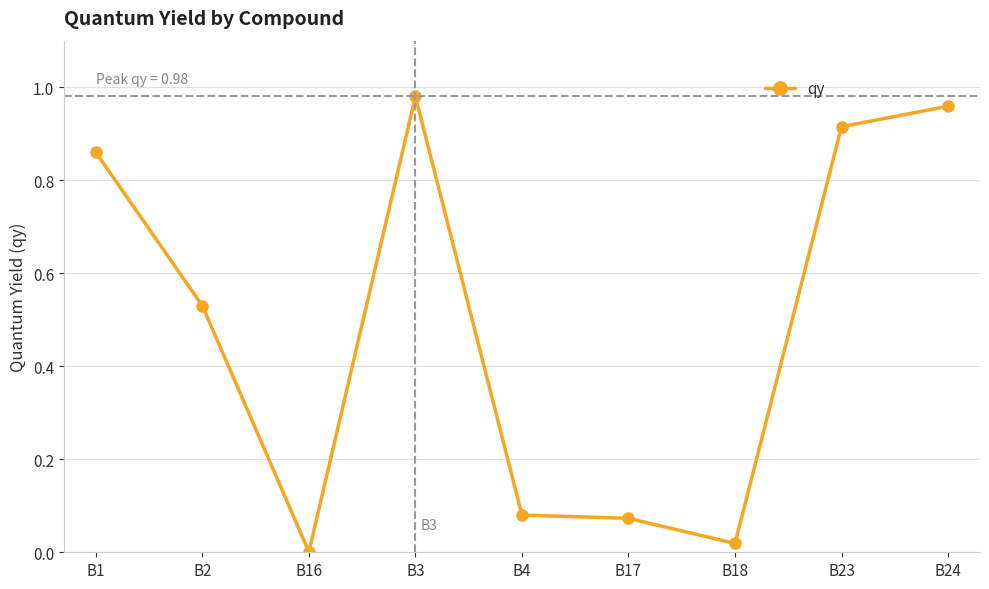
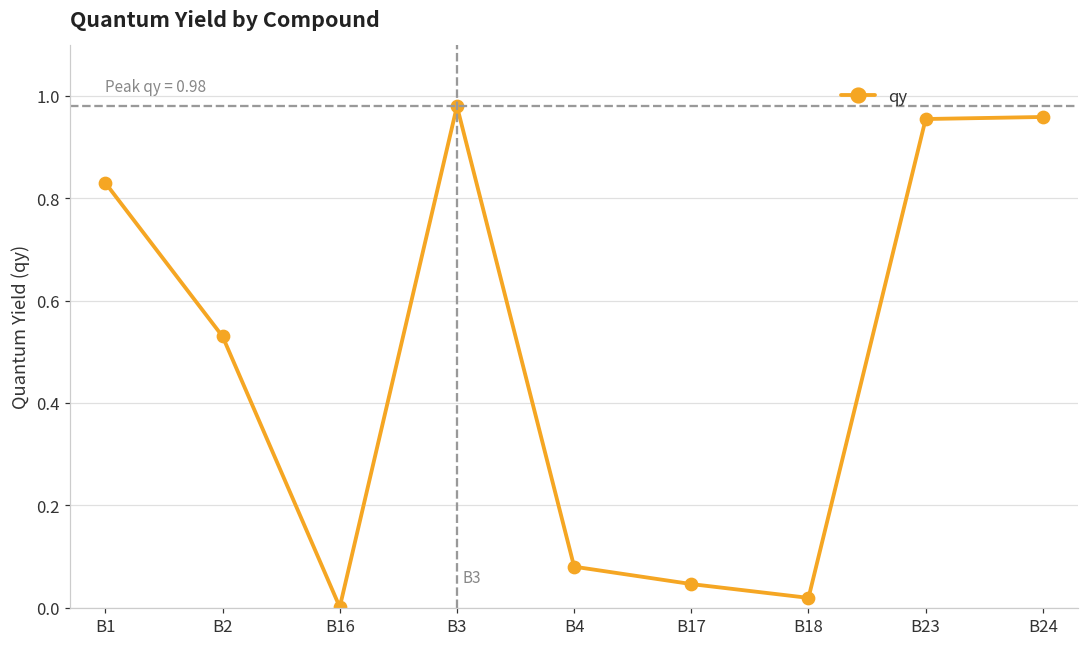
  {
-   "B1": 0.86,
+   "B1": 0.83,
    "B2": 0.53,
    "B16": 0.00,
    "B3": 0.98,
    "B4": 0.08,
-   "B17": 0.07,
+   "B17": 0.05,
    "B18": 0.02,
-   "B23": 0.92,
+   "B23": 0.96,
    "B24": 0.96
  }
